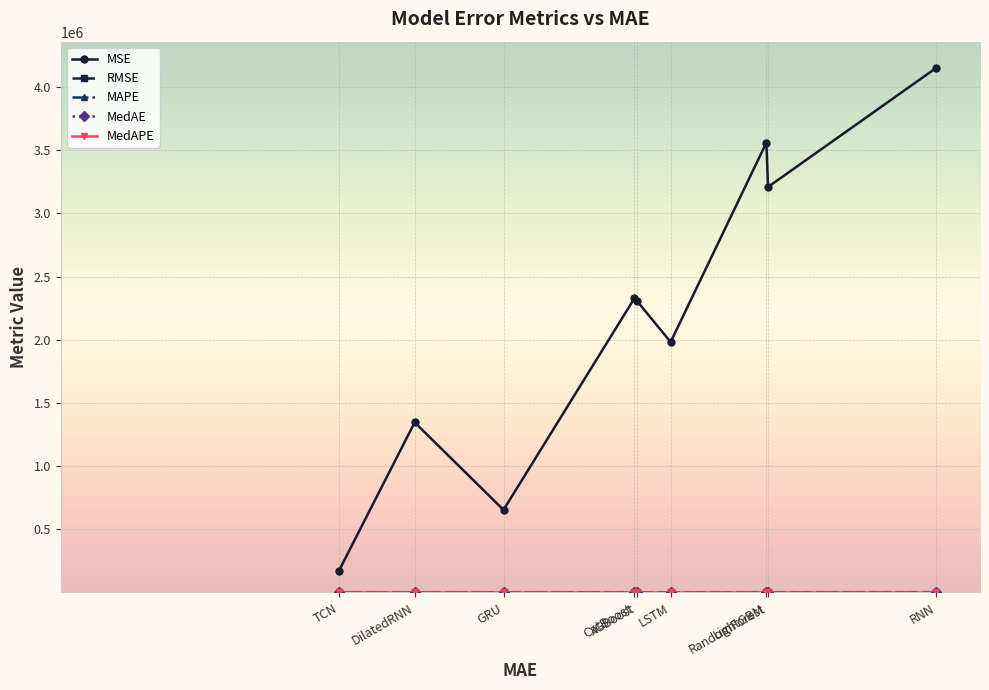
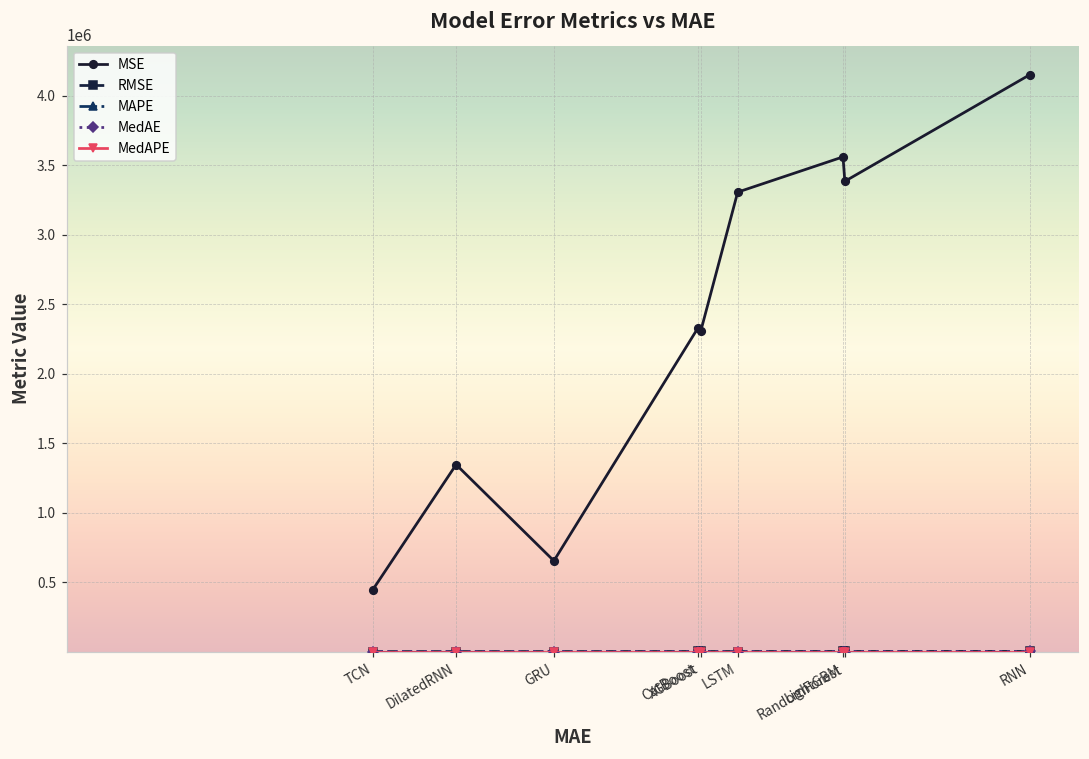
  {
    "MSE": {
-     "TCN": 170000,
+     "TCN": 450000,
      "DilatedRNN": 1350000,
      "GRU": 650000,
      "CatBoost": 2330000,
      "XGBoost": 2310000,
-     "LSTM": 1980000,
+     "LSTM": 3310000,
      "LightGBM": 3560000,
-     "RandomForest": 3210000,
+     "RandomForest": 3380000,
      "RNN": 4150000
    },
    "MedAPE": {
      "TCN": 0,
      "DilatedRNN": 0,
      "GRU": 0,
      "CatBoost": 0,
      "XGBoost": 0,
      "LSTM": 0,
      "LightGBM": 0,
      "RandomForest": 0,
      "RNN": 0
    }
  }
